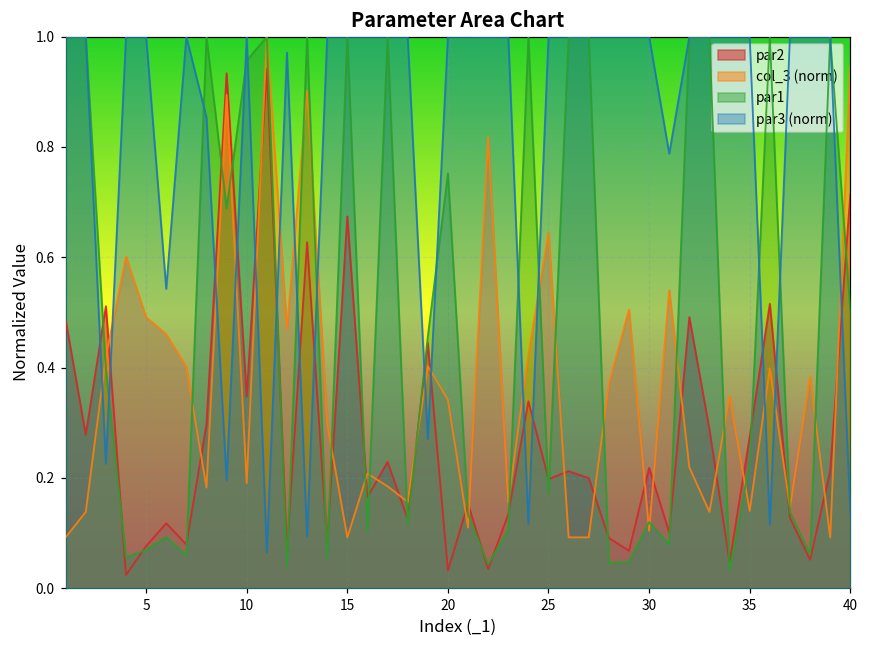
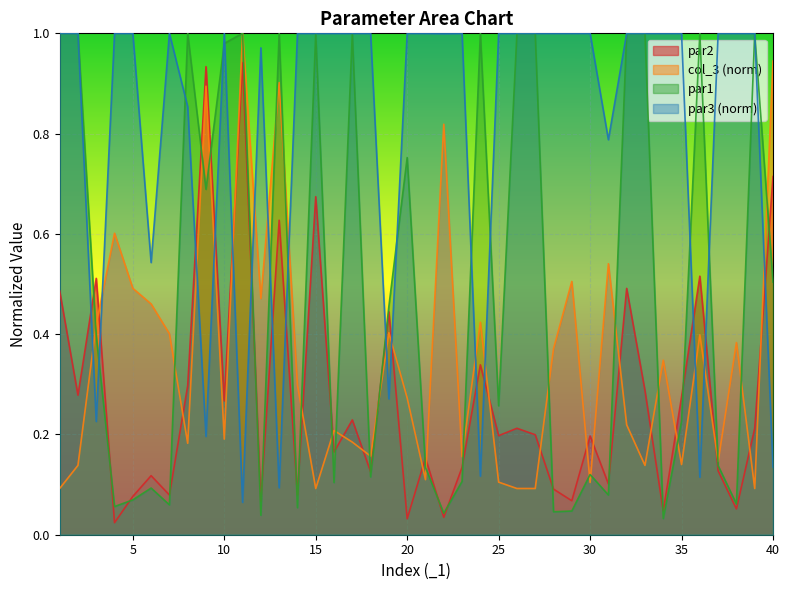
  {
    "par2": {
      "5": 0.08,
-     "10": 0.35,
+     "10": 0.27,
      "15": 0.67,
      "20": 0.03,
      "25": 0.20,
-     "30": 0.22,
+     "30": 0.20,
      "35": 0.27,
      "40": 0.71
    },
    "col_3 (norm)": {
      "5": 0.49,
      "10": 0.19,
      "15": 0.09,
-     "20": 0.34,
-     "25": 0.65,
+     "20": 0.27,
+     "25": 0.10,
      "30": 0.10,
      "35": 0.14,
      "40": 0.94
    },
    "par1": {
      "5": 0.07,
-     "10": 0.96,
+     "10": 0.98,
      "20": 0.75,
-     "25": 0.17,
+     "25": 0.26,
      "30": 0.12,
      "35": 0.23,
      "40": 0.50
    },
    "par3 (norm)": {
      "5": 1.00,
      "10": 1.00,
      "20": 1.00,
      "25": 1.00,
      "30": 1.00,
      "35": 1.00,
      "40": 0.13
    }
  }
